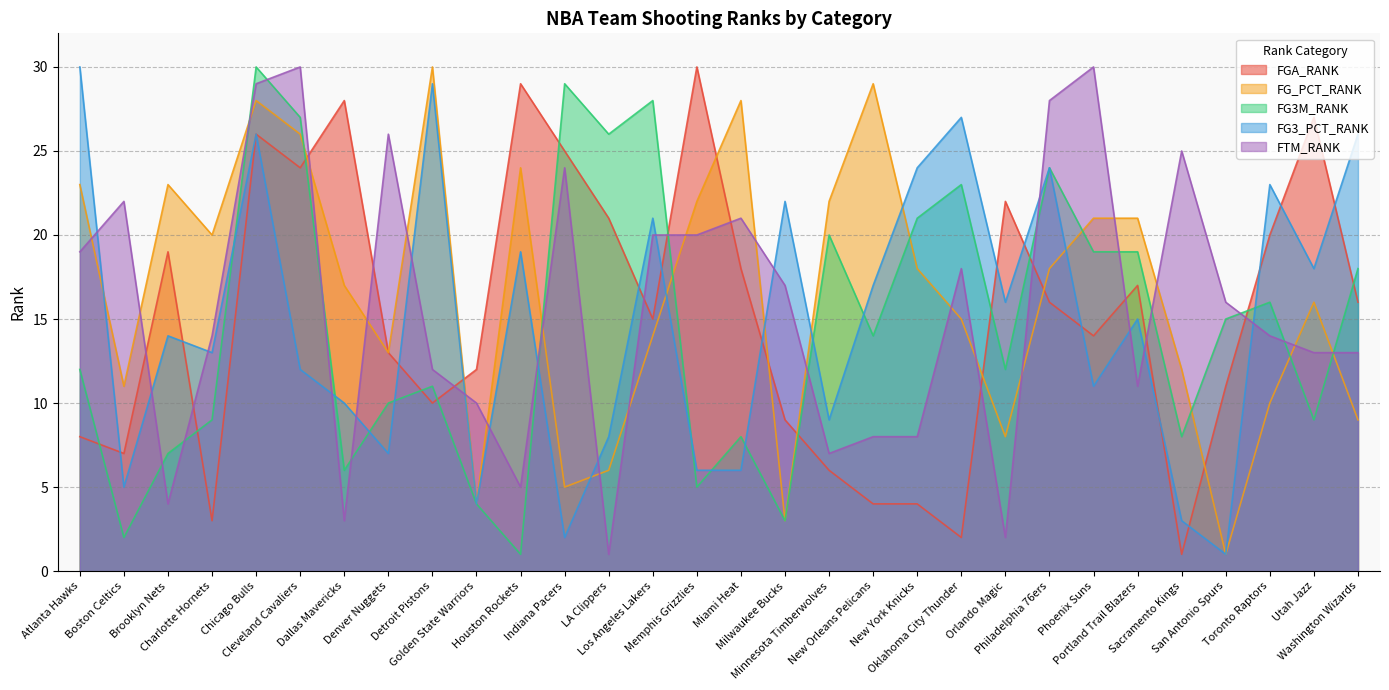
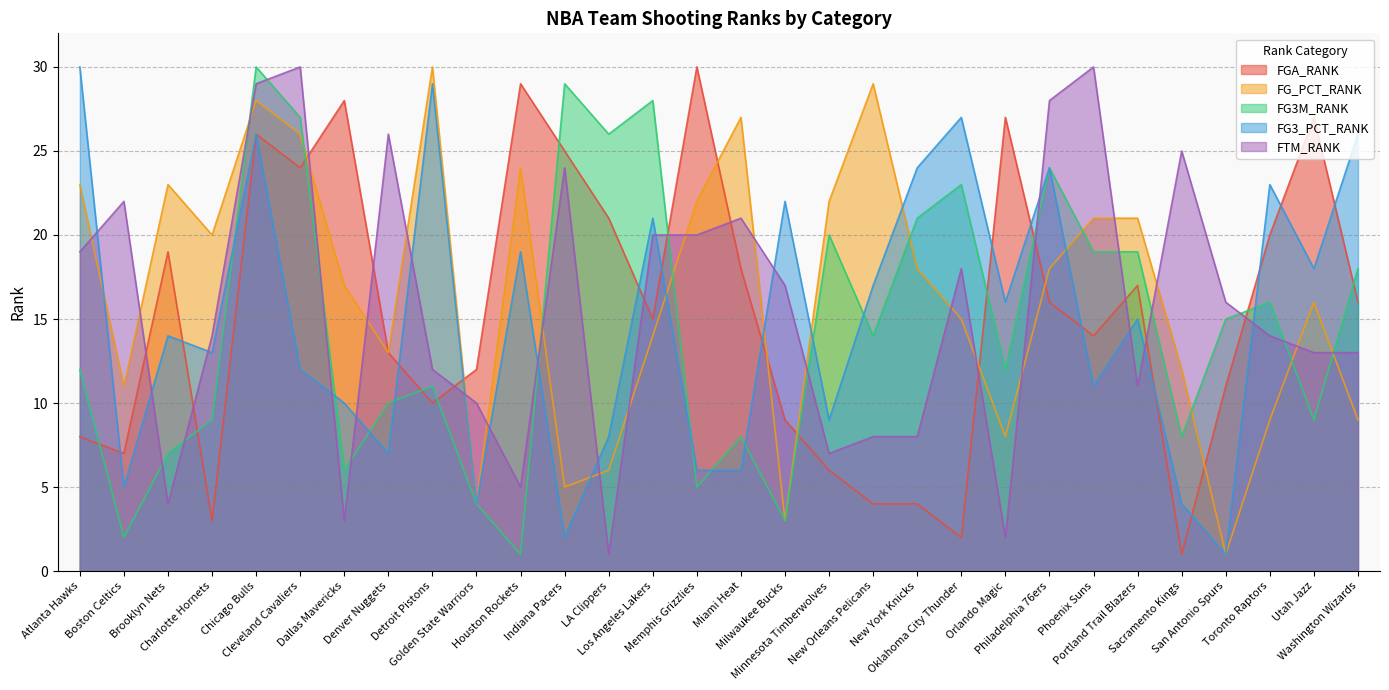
  {
    "FGA_RANK": {
      "Atlanta Hawks": 8,
      "Boston Celtics": 7,
      "Brooklyn Nets": 19,
      "Charlotte Hornets": 3,
      "Cleveland Cavaliers": 24,
      "Dallas Mavericks": 28,
      "Detroit Pistons": 10,
      "Golden State Warriors": 12,
      "Houston Rockets": 29,
      "Indiana Pacers": 25,
      "LA Clippers": 21,
      "Los Angeles Lakers": 15,
      "Memphis Grizzlies": 30,
      "Miami Heat": 18,
      "Milwaukee Bucks": 9,
      "Minnesota Timberwolves": 6,
      "New Orleans Pelicans": 4,
      "New York Knicks": 4,
      "Oklahoma City Thunder": 2,
-     "Orlando Magic": 22,
+     "Orlando Magic": 27,
      "Philadelphia 76ers": 16,
      "Phoenix Suns": 14,
      "Portland Trail Blazers": 17,
      "Sacramento Kings": 1,
      "San Antonio Spurs": 11,
      "Toronto Raptors": 20,
      "Washington Wizards": 16
    },
    "FG_PCT_RANK": {
      "Atlanta Hawks": 23,
      "Boston Celtics": 11,
      "Brooklyn Nets": 23,
      "Charlotte Hornets": 20,
      "Chicago Bulls": 28,
      "Cleveland Cavaliers": 26,
      "Dallas Mavericks": 17,
      "Detroit Pistons": 30,
      "Houston Rockets": 24,
      "Indiana Pacers": 5,
      "LA Clippers": 6,
      "Los Angeles Lakers": 14,
      "Memphis Grizzlies": 22,
-     "Miami Heat": 28,
+     "Miami Heat": 27,
      "Minnesota Timberwolves": 22,
      "New Orleans Pelicans": 29,
      "New York Knicks": 18,
      "Oklahoma City Thunder": 15,
      "Orlando Magic": 8,
      "Philadelphia 76ers": 18,
      "Phoenix Suns": 21,
      "Portland Trail Blazers": 21,
      "Sacramento Kings": 12,
-     "Toronto Raptors": 10,
+     "Toronto Raptors": 9,
      "Utah Jazz": 16,
      "Washington Wizards": 9
    },
    "FG3M_RANK": {
      "Atlanta Hawks": 12,
      "Boston Celtics": 2,
      "Brooklyn Nets": 7,
      "Charlotte Hornets": 9,
      "Chicago Bulls": 30,
      "Cleveland Cavaliers": 27,
      "Dallas Mavericks": 6,
      "Denver Nuggets": 10,
      "Detroit Pistons": 11,
      "Houston Rockets": 1,
      "Indiana Pacers": 29,
      "LA Clippers": 26,
      "Los Angeles Lakers": 28,
      "Memphis Grizzlies": 5,
      "Miami Heat": 8,
      "Minnesota Timberwolves": 20,
      "New Orleans Pelicans": 14,
      "New York Knicks": 21,
      "Oklahoma City Thunder": 23,
      "Orlando Magic": 12,
      "Phoenix Suns": 19,
      "Portland Trail Blazers": 19,
      "Sacramento Kings": 8,
      "San Antonio Spurs": 15,
      "Toronto Raptors": 16,
      "Utah Jazz": 9,
      "Washington Wizards": 18
    },
    "FG3_PCT_RANK": {
      "Atlanta Hawks": 30,
      "Boston Celtics": 5,
      "Brooklyn Nets": 14,
      "Charlotte Hornets": 13,
      "Cleveland Cavaliers": 12,
      "Dallas Mavericks": 10,
      "Denver Nuggets": 7,
      "Detroit Pistons": 29,
      "Houston Rockets": 19,
      "Indiana Pacers": 2,
      "LA Clippers": 8,
      "Los Angeles Lakers": 21,
      "Memphis Grizzlies": 6,
      "Miami Heat": 6,
      "Milwaukee Bucks": 22,
      "Minnesota Timberwolves": 9,
      "New Orleans Pelicans": 17,
      "New York Knicks": 24,
      "Oklahoma City Thunder": 27,
      "Orlando Magic": 16,
      "Phoenix Suns": 11,
      "Portland Trail Blazers": 15,
-     "Sacramento Kings": 3,
+     "Sacramento Kings": 4,
      "Toronto Raptors": 23,
      "Utah Jazz": 18
    },
    "FTM_RANK": {
      "Atlanta Hawks": 19,
      "Boston Celtics": 22,
      "Brooklyn Nets": 4,
      "Charlotte Hornets": 14,
      "Chicago Bulls": 29,
      "Cleveland Cavaliers": 30,
      "Dallas Mavericks": 3,
      "Denver Nuggets": 26,
      "Detroit Pistons": 12,
      "Golden State Warriors": 10,
      "Houston Rockets": 5,
      "Indiana Pacers": 24,
      "LA Clippers": 1,
      "Los Angeles Lakers": 20,
      "Memphis Grizzlies": 20,
      "Miami Heat": 21,
      "Milwaukee Bucks": 17,
      "Minnesota Timberwolves": 7,
      "New Orleans Pelicans": 8,
      "New York Knicks": 8,
      "Oklahoma City Thunder": 18,
      "Orlando Magic": 2,
      "Philadelphia 76ers": 28,
      "Phoenix Suns": 30,
      "Portland Trail Blazers": 11,
      "Sacramento Kings": 25,
      "San Antonio Spurs": 16,
      "Toronto Raptors": 14,
      "Utah Jazz": 13,
      "Washington Wizards": 13
    }
  }
